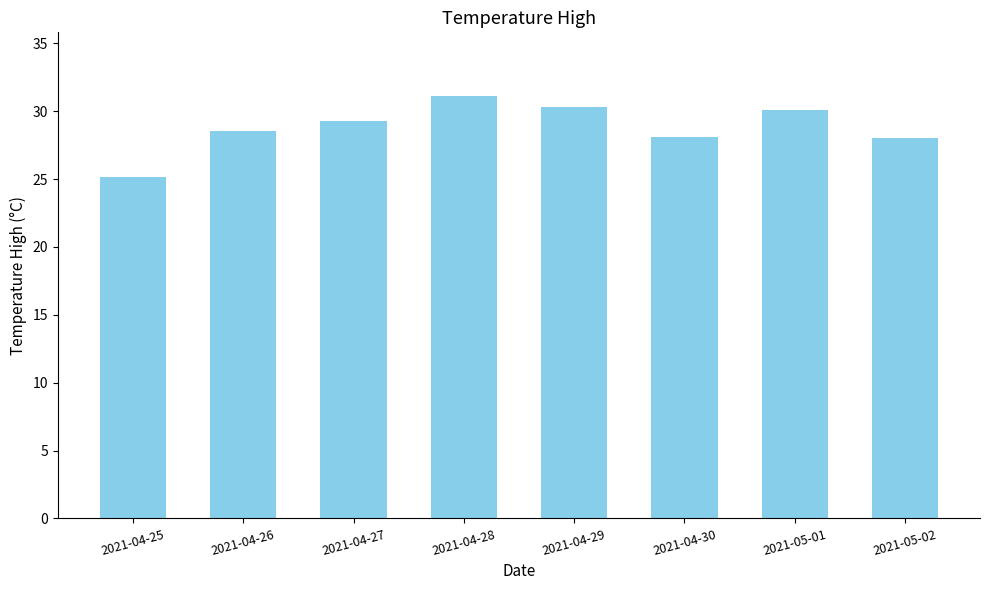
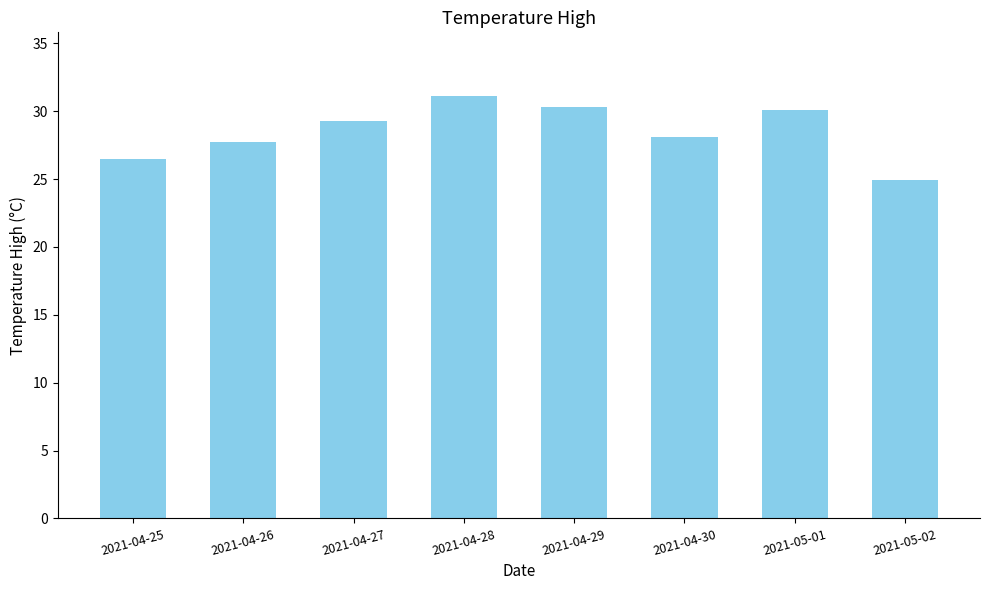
  {
-   "2021-04-25": 25.2,
-   "2021-04-26": 28.5,
+   "2021-04-25": 26.5,
+   "2021-04-26": 27.8,
    "2021-04-27": 29.3,
    "2021-04-28": 31.1,
    "2021-04-29": 30.3,
    "2021-04-30": 28.1,
    "2021-05-01": 30.1,
-   "2021-05-02": 28.0
+   "2021-05-02": 24.9
  }
